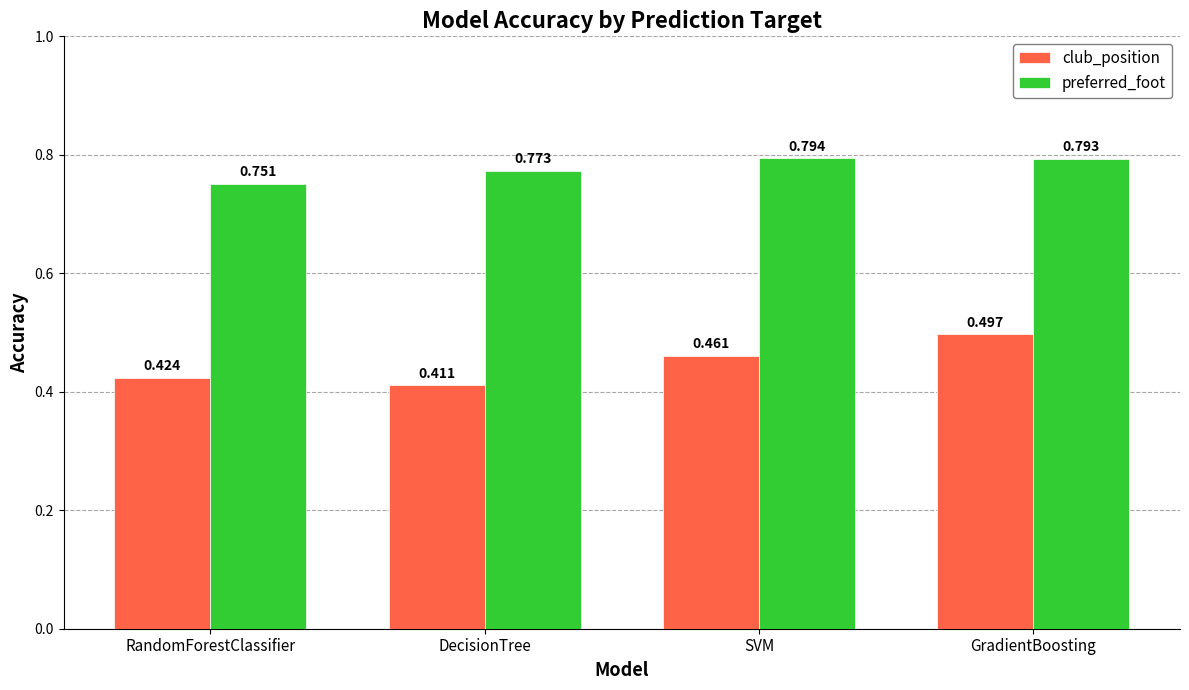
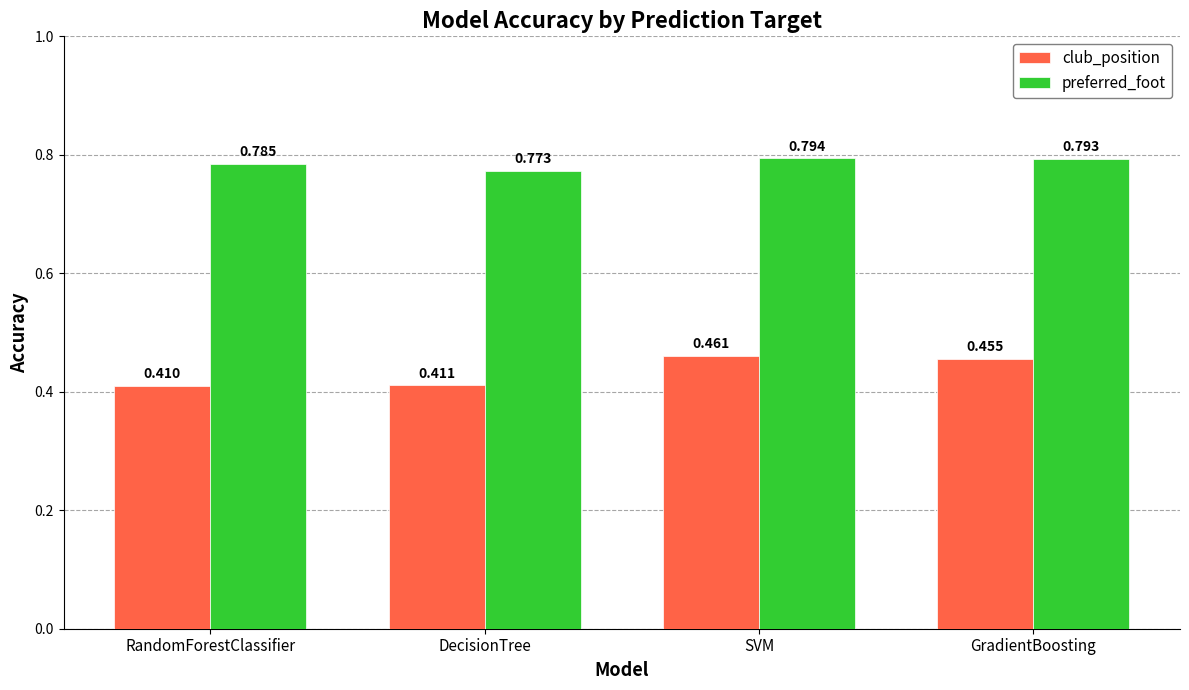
  {
    "club_position": {
-     "RandomForestClassifier": 0.424,
+     "RandomForestClassifier": 0.410,
      "DecisionTree": 0.411,
      "SVM": 0.461,
-     "GradientBoosting": 0.497
+     "GradientBoosting": 0.455
    },
    "preferred_foot": {
-     "RandomForestClassifier": 0.751,
+     "RandomForestClassifier": 0.785,
      "DecisionTree": 0.773,
      "SVM": 0.794,
      "GradientBoosting": 0.793
    }
  }
